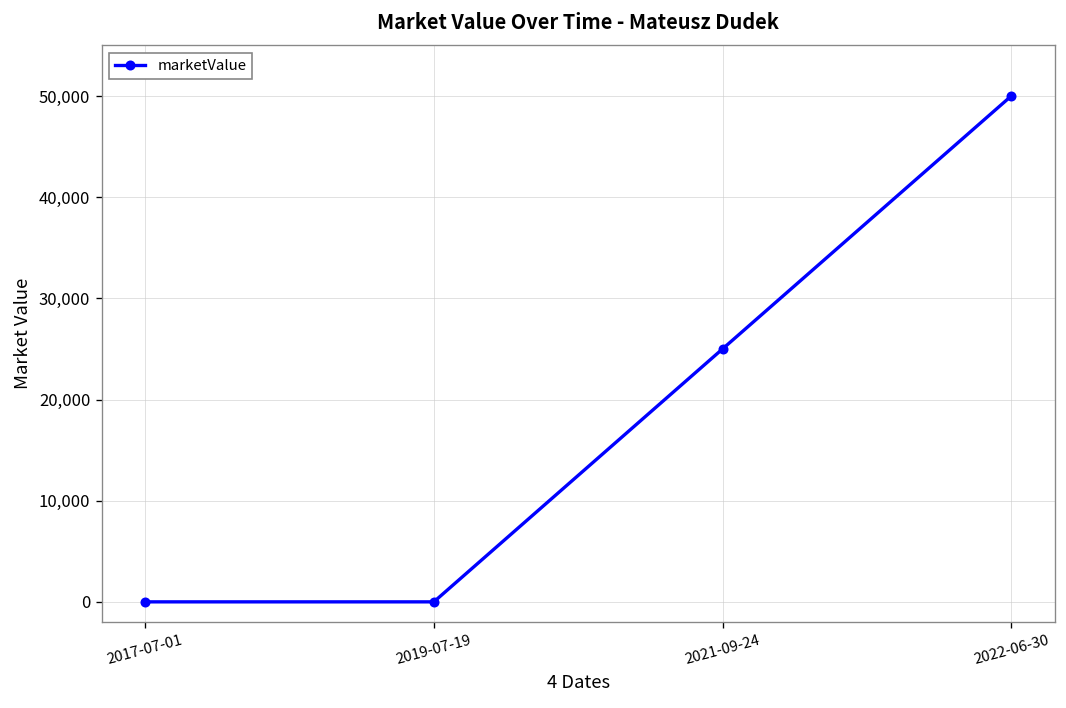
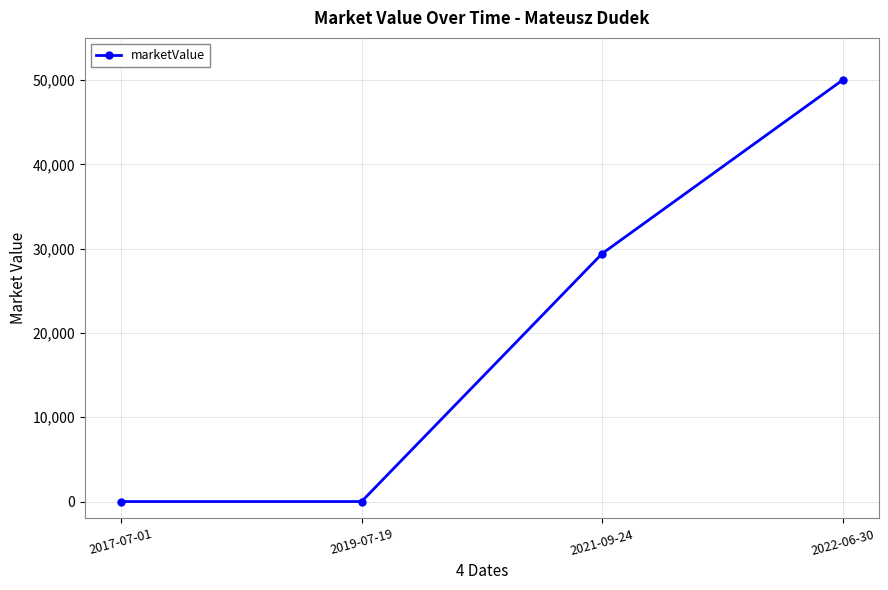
  {
    "2017-07-01": "0",
    "2019-07-19": "0",
-   "2021-09-24": "25,000",
+   "2021-09-24": "29,000",
    "2022-06-30": "50,000"
  }
